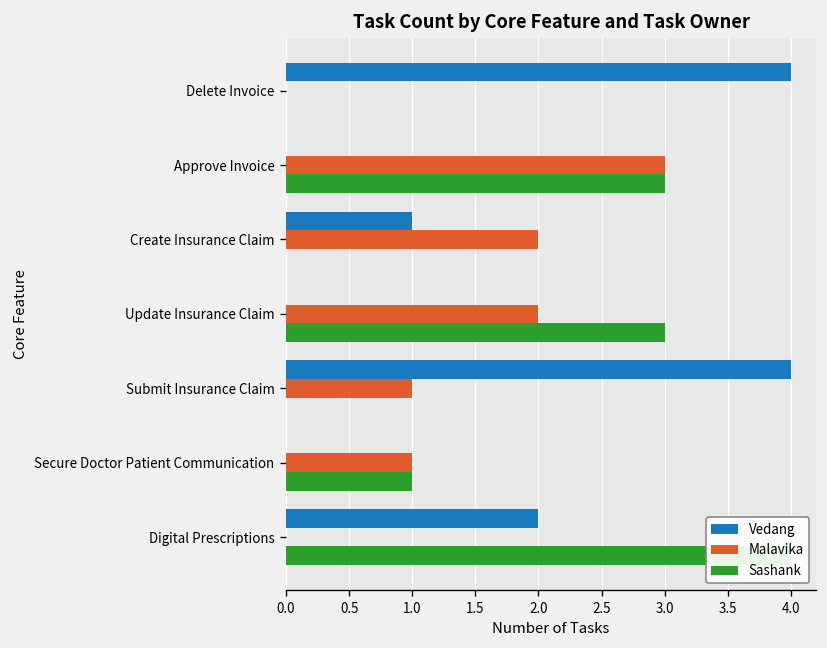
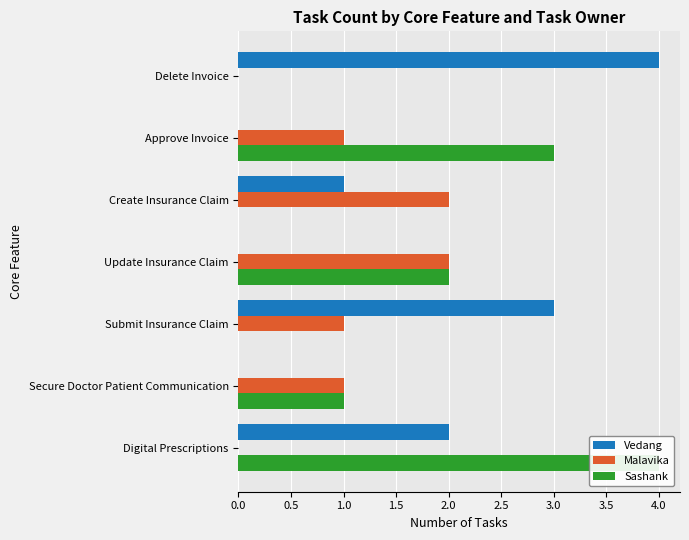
  {
    "Vedang": {
      "Delete Invoice": 4,
      "Approve Invoice": 0,
      "Create Insurance Claim": 1,
      "Update Insurance Claim": 0,
-     "Submit Insurance Claim": 4,
+     "Submit Insurance Claim": 3,
      "Secure Doctor Patient Communication": 0,
      "Digital Prescriptions": 2
    },
    "Malavika": {
      "Delete Invoice": 0,
-     "Approve Invoice": 3,
+     "Approve Invoice": 1,
      "Create Insurance Claim": 2,
      "Update Insurance Claim": 2,
      "Submit Insurance Claim": 1,
      "Secure Doctor Patient Communication": 1,
      "Digital Prescriptions": 0
    },
    "Sashank": {
      "Delete Invoice": 0,
      "Approve Invoice": 3,
      "Create Insurance Claim": 0,
-     "Update Insurance Claim": 3,
+     "Update Insurance Claim": 2,
      "Submit Insurance Claim": 0,
      "Secure Doctor Patient Communication": 1
    }
  }
